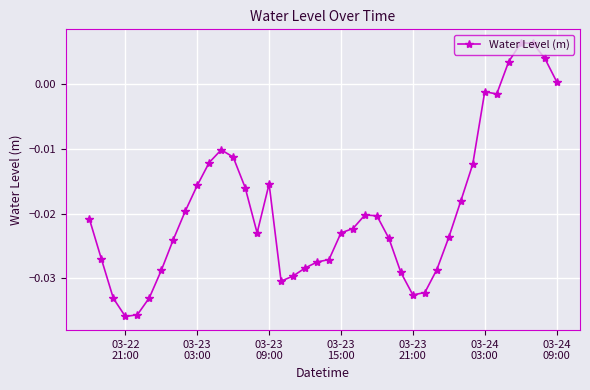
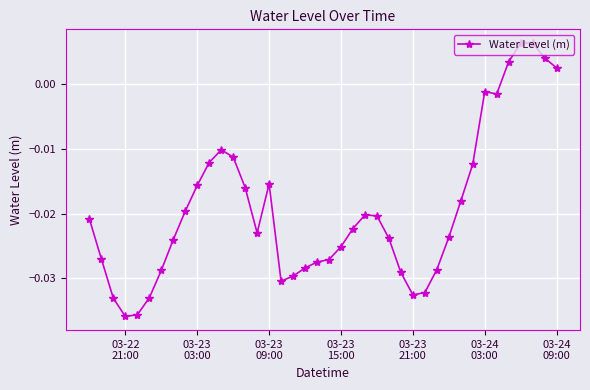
  {
    "03-22 21:00": -0.036,
    "03-23 03:00": -0.016,
    "03-23 09:00": -0.015,
-   "03-23 15:00": -0.023,
+   "03-23 15:00": -0.025,
    "03-23 21:00": -0.033,
    "03-24 03:00": -0.001,
-   "03-24 09:00": 0.000
+   "03-24 09:00": 0.003
  }
